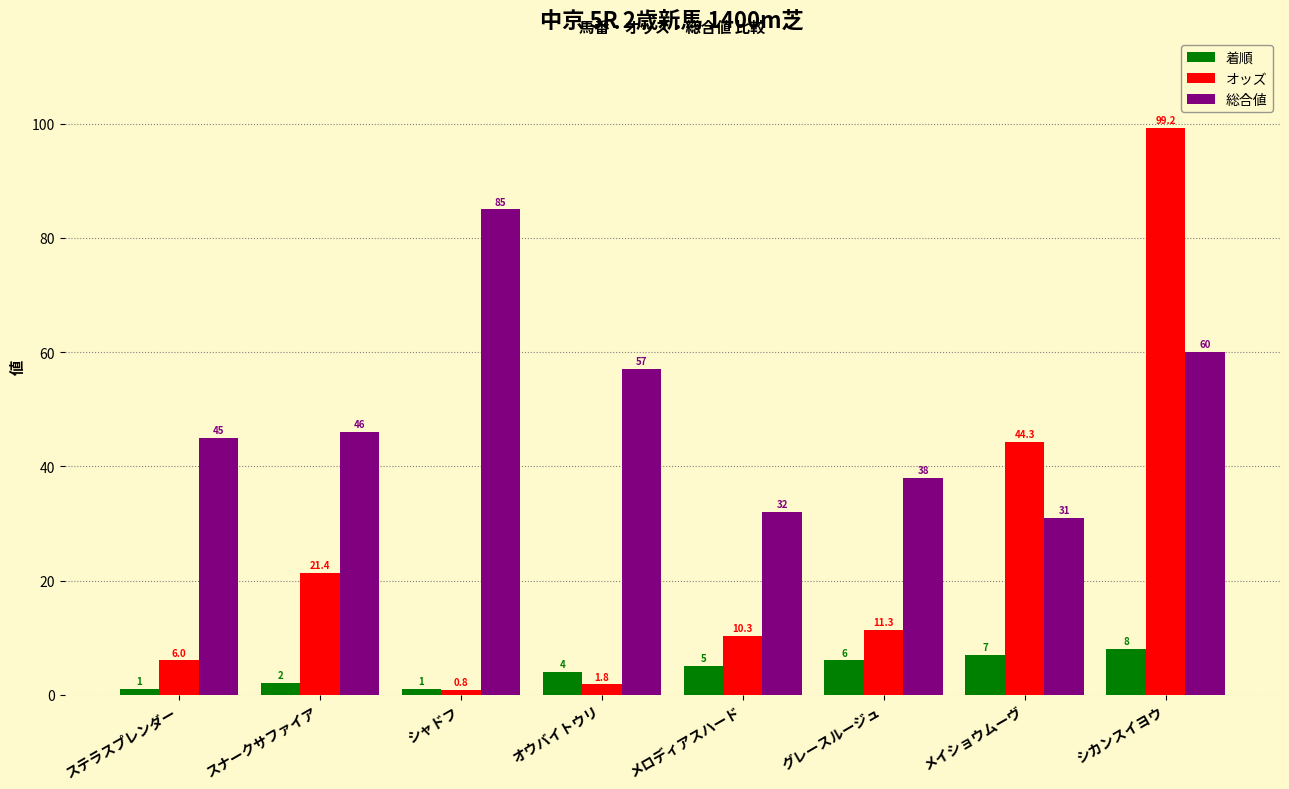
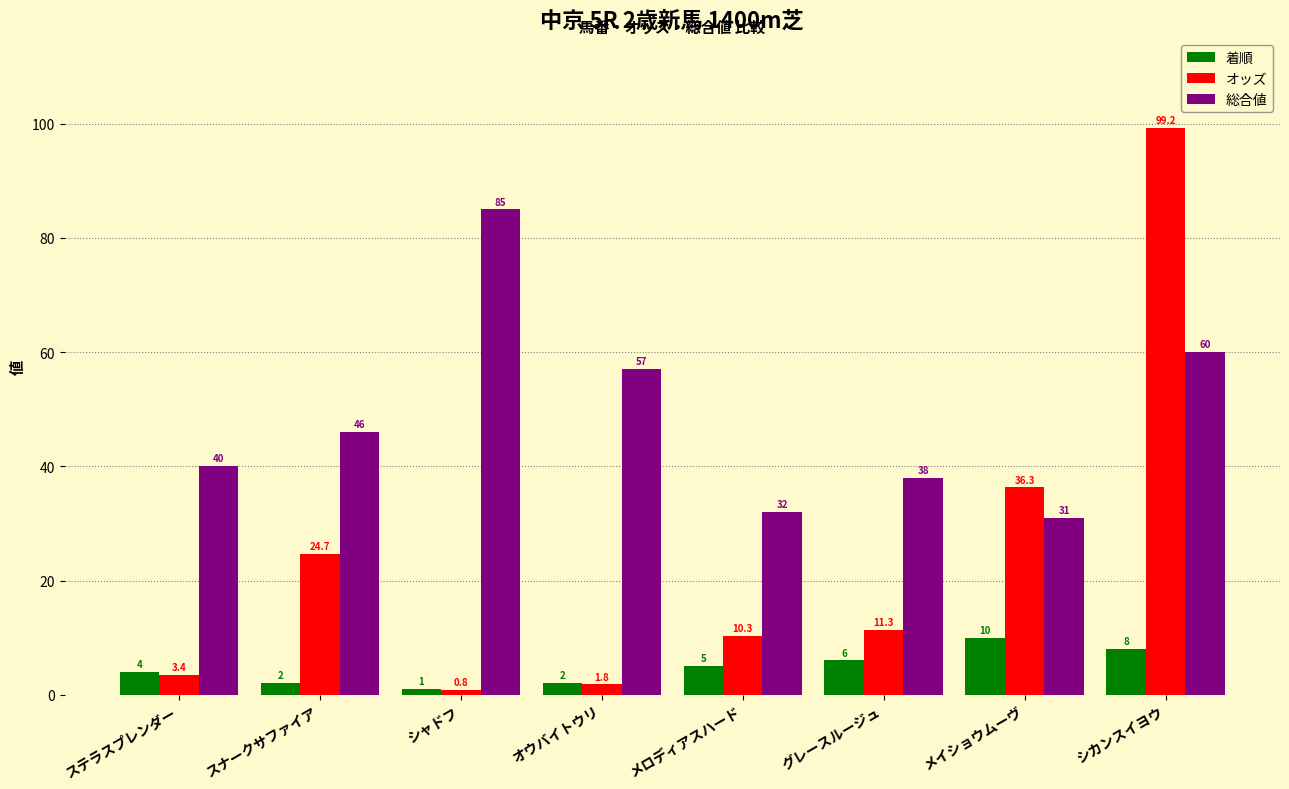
  {
    "着順": {
-     "ステラスプレンダー": 1,
+     "ステラスプレンダー": 4,
      "スナークサファイア": 2,
      "シャドフ": 1,
-     "オウバイトウリ": 4,
+     "オウバイトウリ": 2,
      "メロディアスハード": 5,
      "グレースルージュ": 6,
-     "メイショウムーヴ": 7,
+     "メイショウムーヴ": 10,
      "シカンスイヨウ": 8
    },
    "オッズ": {
-     "ステラスプレンダー": 6.0,
-     "スナークサファイア": 21.4,
+     "ステラスプレンダー": 3.4,
+     "スナークサファイア": 24.7,
      "シャドフ": 0.8,
      "オウバイトウリ": 1.8,
      "メロディアスハード": 10.3,
      "グレースルージュ": 11.3,
-     "メイショウムーヴ": 44.3,
+     "メイショウムーヴ": 36.3,
      "シカンスイヨウ": 99.2
    },
    "総合値": {
-     "ステラスプレンダー": 45,
+     "ステラスプレンダー": 40,
      "スナークサファイア": 46,
      "シャドフ": 85,
      "オウバイトウリ": 57,
      "メロディアスハード": 32,
      "グレースルージュ": 38,
      "メイショウムーヴ": 31,
      "シカンスイヨウ": 60
    }
  }
